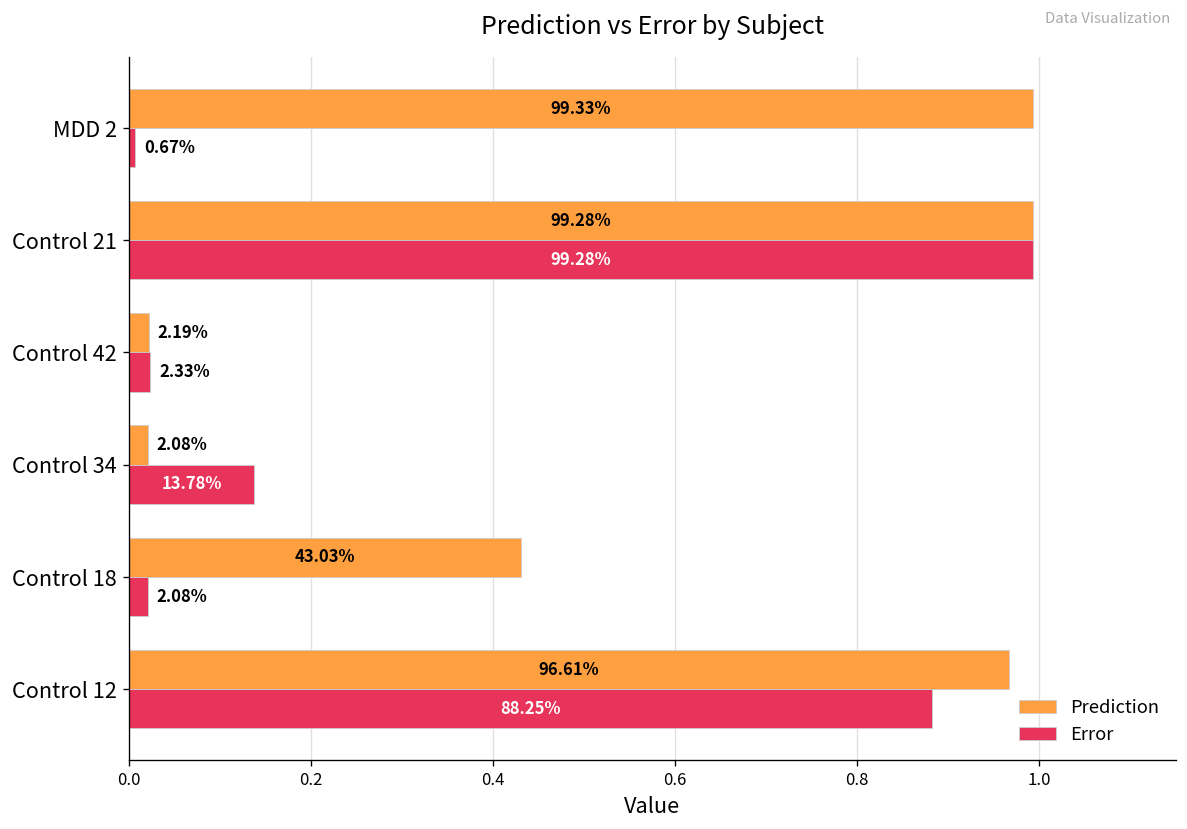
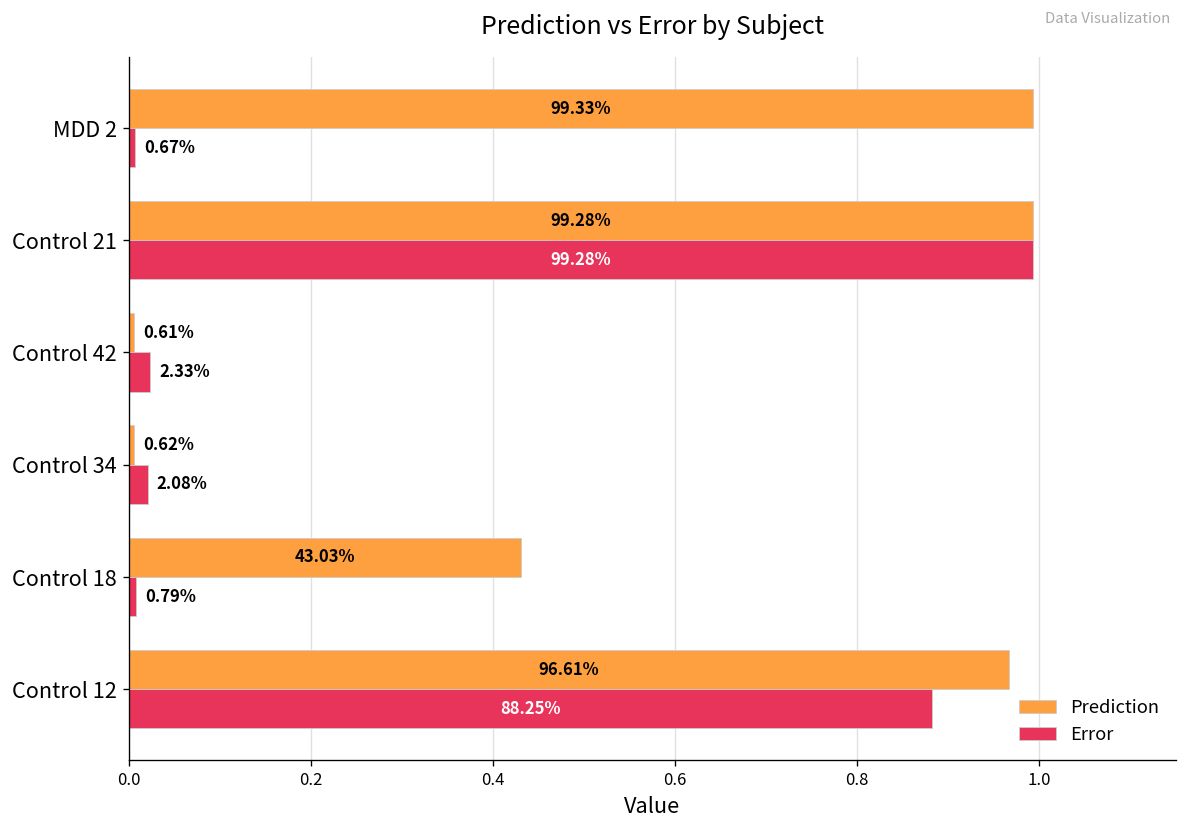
  {
    "Prediction": {
      "MDD 2": "99.33%",
      "Control 21": "99.28%",
-     "Control 42": "2.19%",
-     "Control 34": "2.08%",
+     "Control 42": "0.61%",
+     "Control 34": "0.62%",
      "Control 18": "43.03%",
      "Control 12": "96.61%"
    },
    "Error": {
      "MDD 2": "0.67%",
      "Control 21": "99.28%",
      "Control 42": "2.33%",
-     "Control 34": "13.78%",
-     "Control 18": "2.08%",
+     "Control 34": "2.08%",
+     "Control 18": "0.79%",
      "Control 12": "88.25%"
    }
  }
